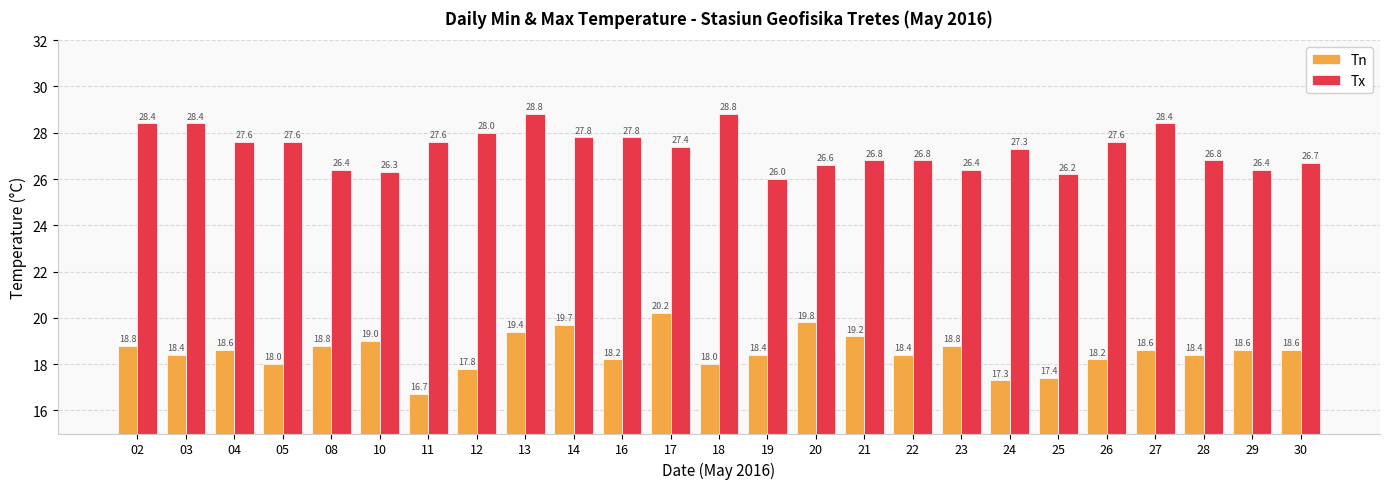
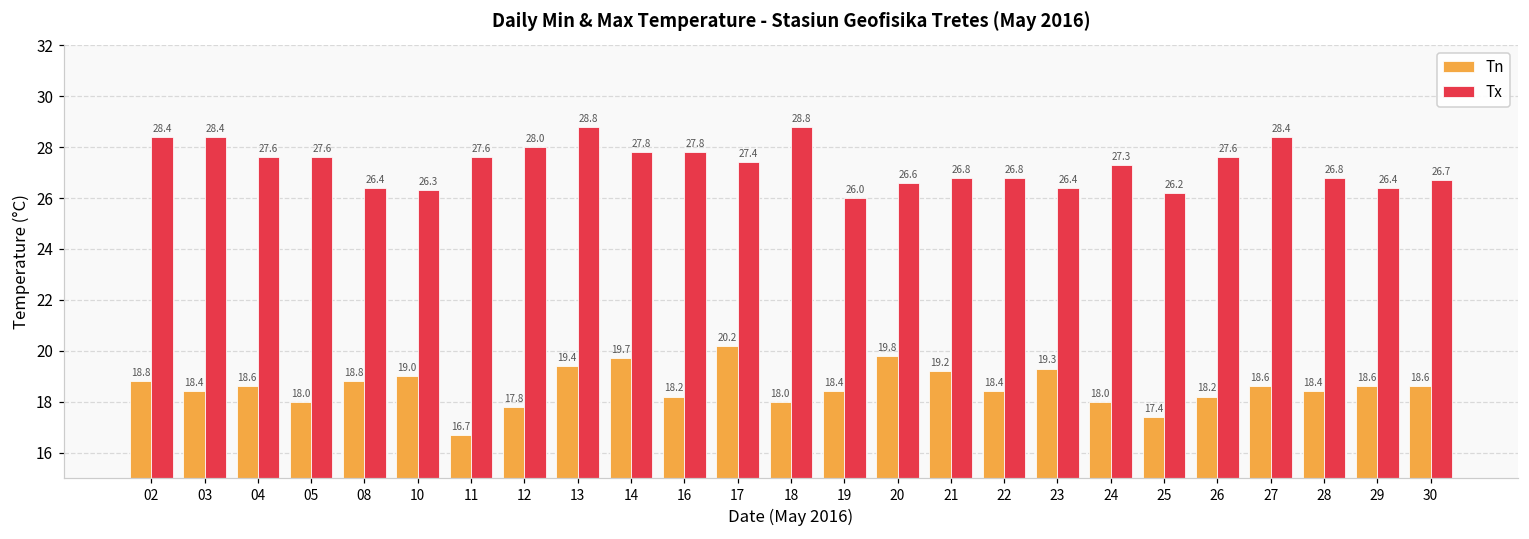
  {
    "Tn": {
      "02": 18.8,
      "03": 18.4,
      "04": 18.6,
      "05": 18.0,
      "08": 18.8,
      "10": 19.0,
      "11": 16.7,
      "12": 17.8,
      "13": 19.4,
      "14": 19.7,
      "16": 18.2,
      "17": 20.2,
      "18": 18.0,
      "19": 18.4,
      "20": 19.8,
      "21": 19.2,
      "22": 18.4,
-     "23": 18.8,
-     "24": 17.3,
+     "23": 19.3,
+     "24": 18.0,
      "25": 17.4,
      "26": 18.2,
      "27": 18.6,
      "28": 18.4,
      "29": 18.6,
      "30": 18.6
    },
    "Tx": {
      "02": 28.4,
      "03": 28.4,
      "04": 27.6,
      "05": 27.6,
      "08": 26.4,
      "10": 26.3,
      "11": 27.6,
      "12": 28.0,
      "13": 28.8,
      "14": 27.8,
      "16": 27.8,
      "17": 27.4,
      "18": 28.8,
      "19": 26.0,
      "20": 26.6,
      "21": 26.8,
      "22": 26.8,
      "23": 26.4,
      "24": 27.3,
      "25": 26.2,
      "26": 27.6,
      "27": 28.4,
      "28": 26.8,
      "29": 26.4,
      "30": 26.7
    }
  }
